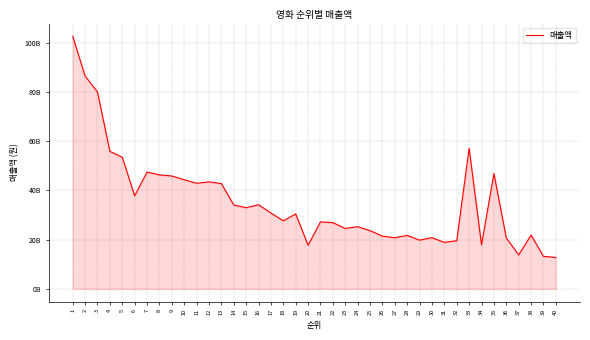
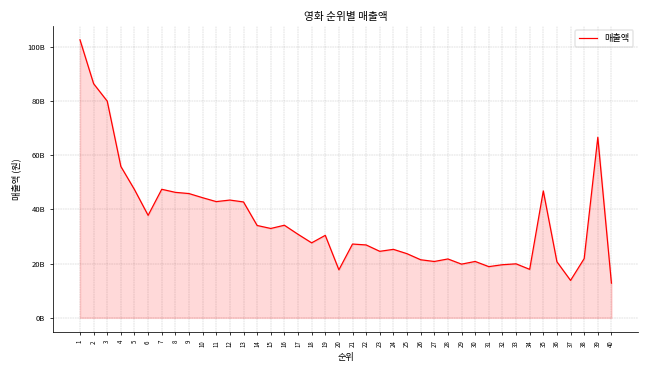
  {
    "1": 103000000000,
    "2": 86000000000,
    "3": 80000000000,
    "4": 56000000000,
-   "5": 53000000000,
+   "5": 47000000000,
    "6": 38000000000,
    "7": 47000000000,
    "8": 46000000000,
    "9": 46000000000,
    "10": 44000000000,
    "11": 43000000000,
    "12": 43000000000,
    "13": 43000000000,
    "14": 34000000000,
    "15": 33000000000,
    "16": 34000000000,
    "17": 31000000000,
    "18": 28000000000,
    "19": 30000000000,
    "20": 18000000000,
    "21": 27000000000,
    "22": 27000000000,
    "23": 25000000000,
    "24": 25000000000,
    "25": 24000000000,
    "26": 21000000000,
    "27": 21000000000,
    "28": 22000000000,
    "29": 20000000000,
    "30": 21000000000,
    "31": 19000000000,
    "32": 20000000000,
-   "33": 57000000000,
+   "33": 20000000000,
    "34": 18000000000,
    "35": 47000000000,
    "36": 21000000000,
    "37": 14000000000,
    "38": 22000000000,
-   "39": 13000000000,
+   "39": 67000000000,
    "40": 13000000000
  }
